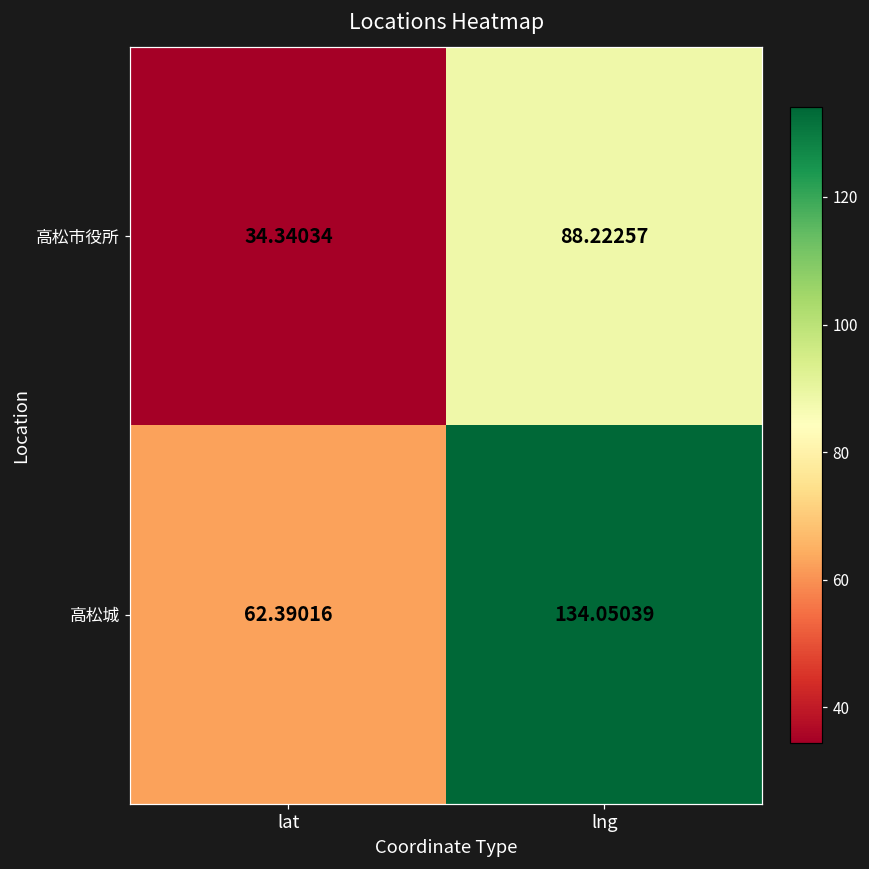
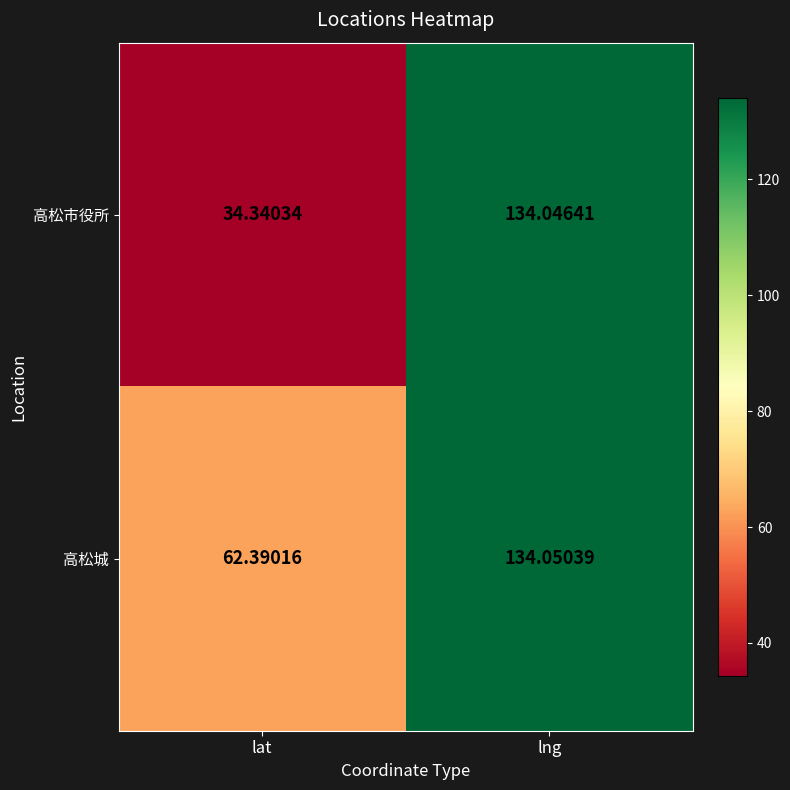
  {
    "高松市役所": {
      "lat": 34.34034,
-     "lng": 88.22257
+     "lng": 134.04641
    },
    "高松城": {
      "lat": 62.39016,
      "lng": 134.05039
    }
  }
